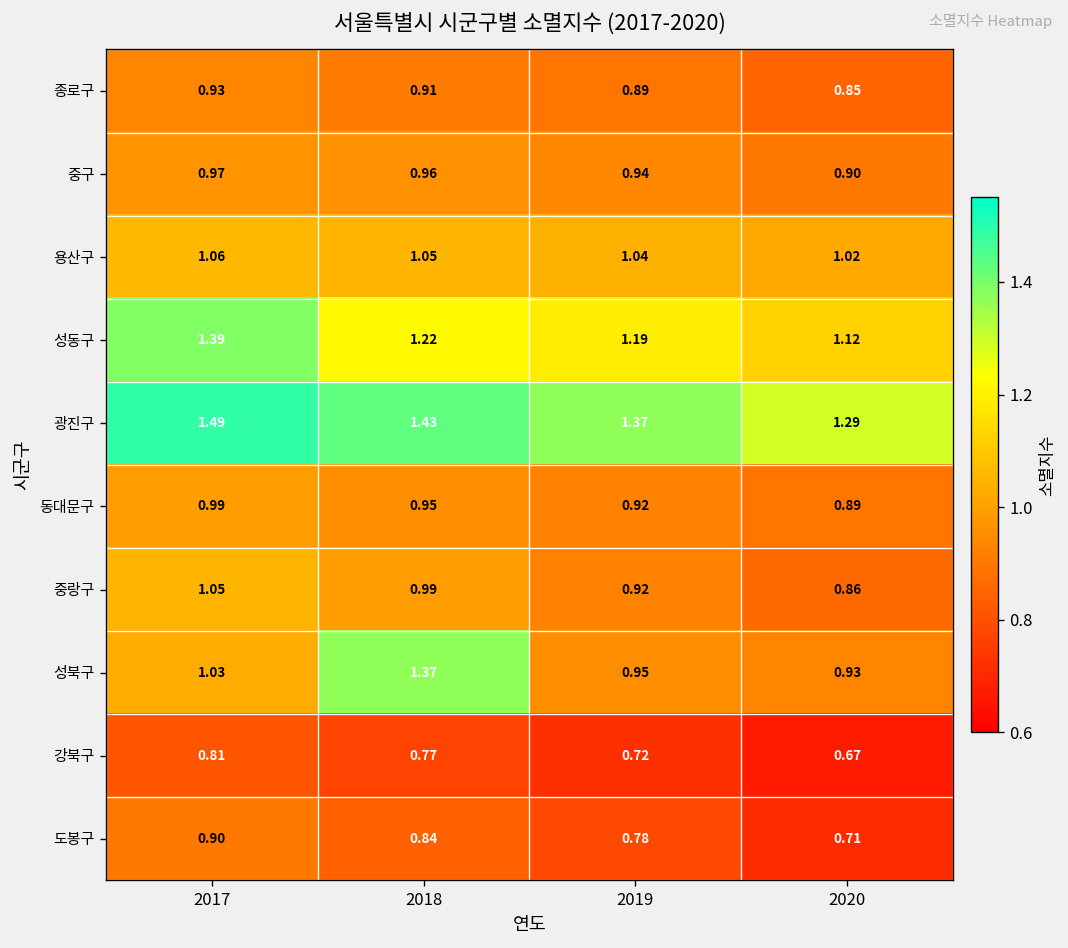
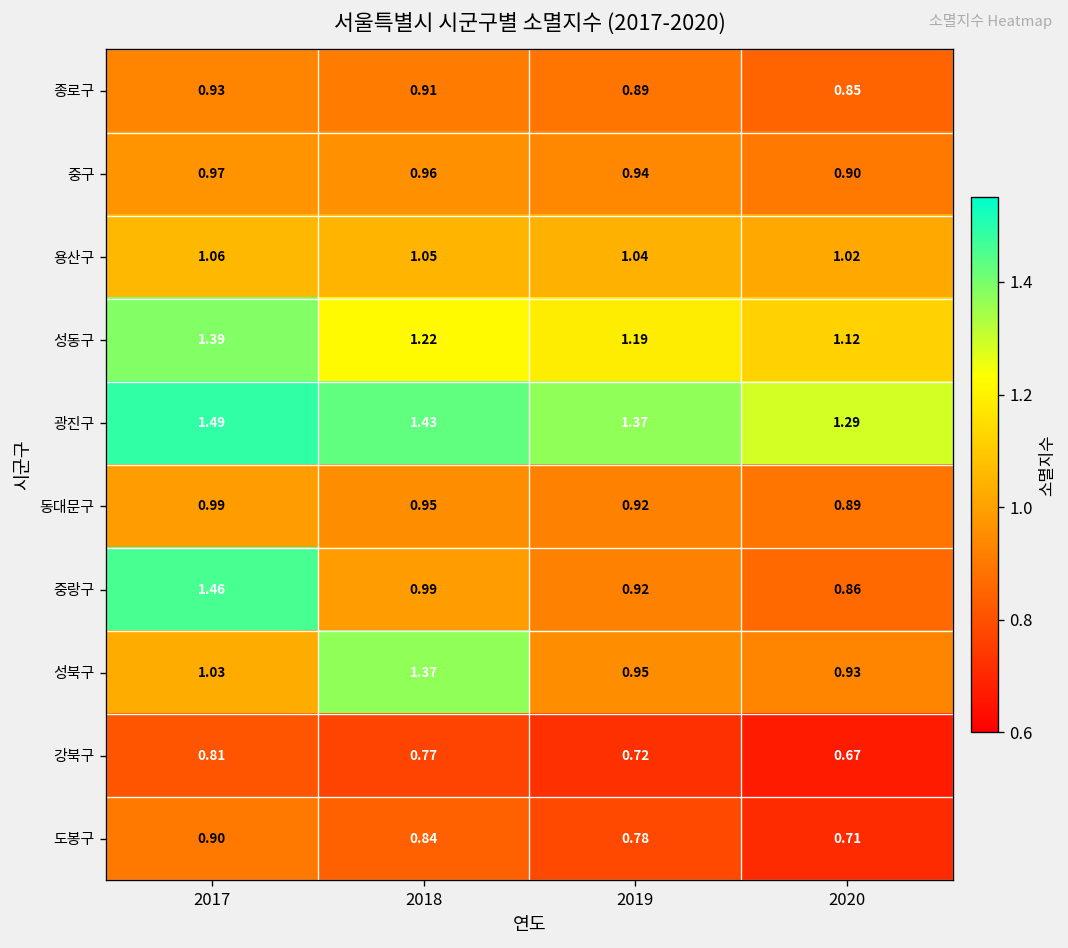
  {
    "종로구": {
      "2017": 0.93,
      "2018": 0.91,
      "2019": 0.89,
      "2020": 0.85
    },
    "중구": {
      "2017": 0.97,
      "2018": 0.96,
      "2019": 0.94,
      "2020": 0.90
    },
    "용산구": {
      "2017": 1.06,
      "2018": 1.05,
      "2019": 1.04,
      "2020": 1.02
    },
    "성동구": {
      "2017": 1.39,
      "2018": 1.22,
      "2019": 1.19,
      "2020": 1.12
    },
    "광진구": {
      "2017": 1.49,
      "2018": 1.43,
      "2019": 1.37,
      "2020": 1.29
    },
    "동대문구": {
      "2017": 0.99,
      "2018": 0.95,
      "2019": 0.92,
      "2020": 0.89
    },
    "중랑구": {
-     "2017": 1.05,
+     "2017": 1.46,
      "2018": 0.99,
      "2019": 0.92,
      "2020": 0.86
    },
    "성북구": {
      "2017": 1.03,
      "2018": 1.37,
      "2019": 0.95,
      "2020": 0.93
    },
    "강북구": {
      "2017": 0.81,
      "2018": 0.77,
      "2019": 0.72,
      "2020": 0.67
    },
    "도봉구": {
      "2017": 0.90,
      "2018": 0.84,
      "2019": 0.78,
      "2020": 0.71
    }
  }
